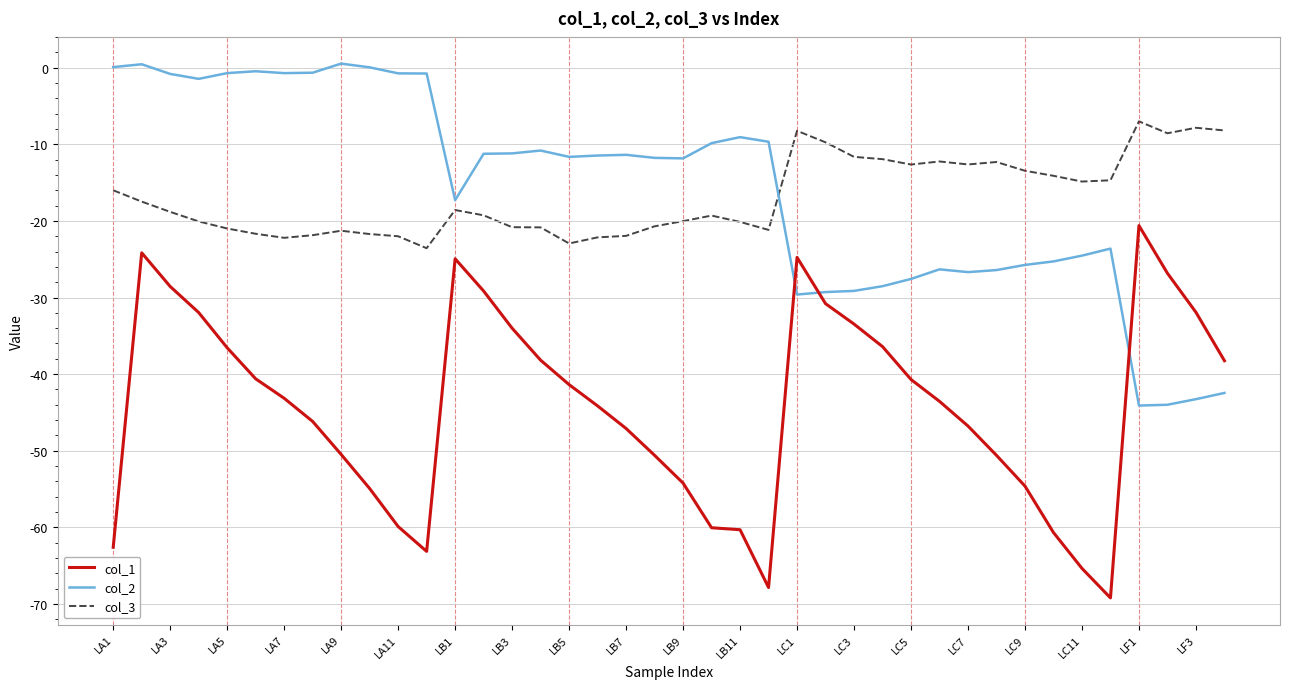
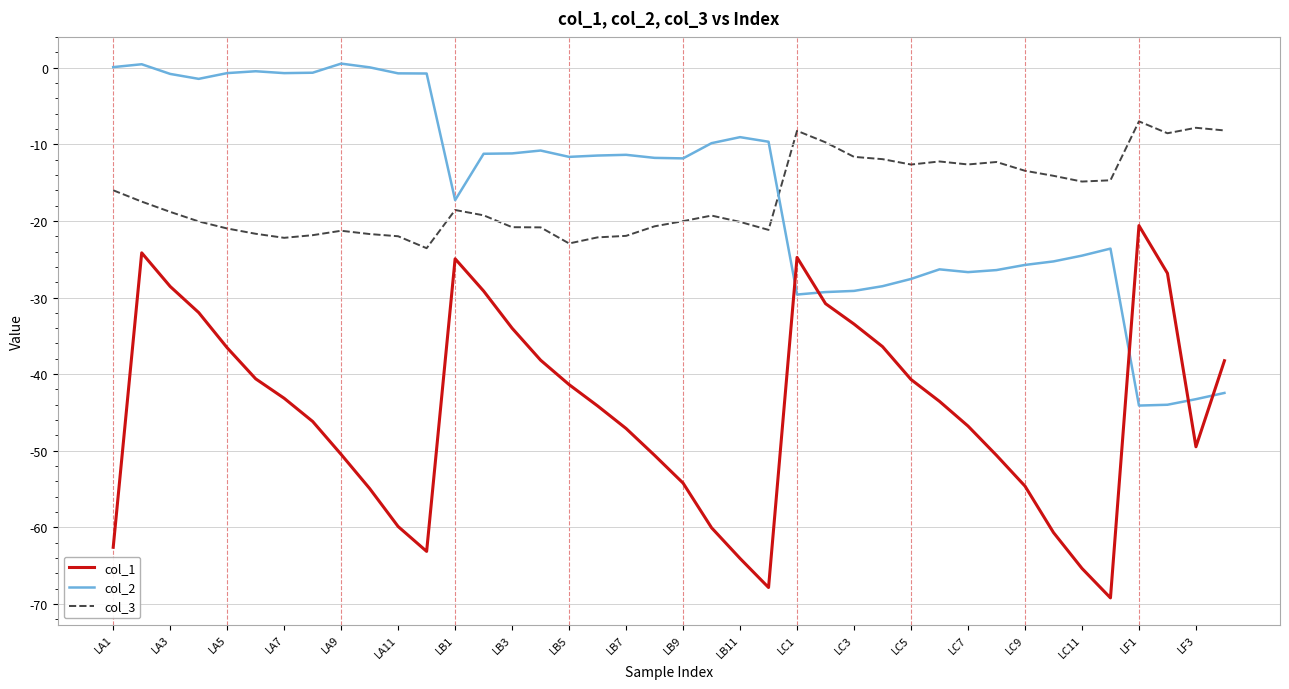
  {
    "col_1": {
      "LA1": -63,
      "LA3": -29,
      "LA5": -37,
      "LA7": -43,
      "LA9": -50,
      "LA11": -60,
      "LB1": -25,
      "LB3": -34,
      "LB5": -41,
      "LB7": -47,
      "LB9": -54,
-     "LB11": -60,
+     "LB11": -64,
      "LC1": -25,
      "LC3": -33,
      "LC5": -41,
      "LC7": -47,
      "LC9": -55,
      "LC11": -65,
      "LF1": -21,
-     "LF3": -32
+     "LF3": -49
    },
    "col_2": {
      "LA1": 0,
      "LA3": -1,
      "LA5": -1,
      "LA7": -1,
      "LA9": 1,
      "LA11": -1,
      "LB1": -17,
      "LB3": -11,
      "LB5": -12,
      "LB7": -11,
      "LB9": -12,
      "LB11": -9,
      "LC1": -30,
      "LC3": -29,
      "LC5": -28,
      "LC7": -27,
      "LC9": -26,
      "LC11": -25,
      "LF1": -44,
      "LF3": -43
    },
    "col_3": {
      "LA1": -16,
      "LA3": -19,
      "LA5": -21,
      "LA7": -22,
      "LA9": -21,
      "LA11": -22,
      "LB1": -19,
      "LB3": -21,
      "LB5": -23,
      "LB7": -22,
      "LB9": -20,
      "LB11": -20,
      "LC1": -8,
      "LC3": -12,
      "LC5": -13,
      "LC7": -13,
      "LC9": -13,
      "LC11": -15,
      "LF1": -7,
      "LF3": -8
    }
  }
